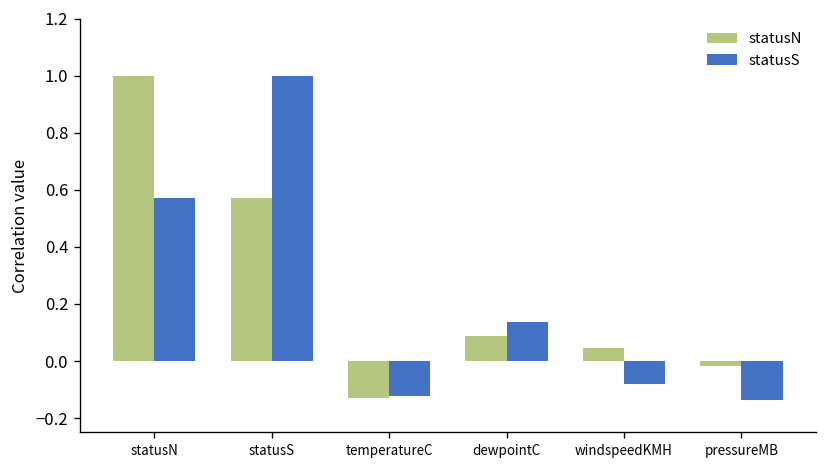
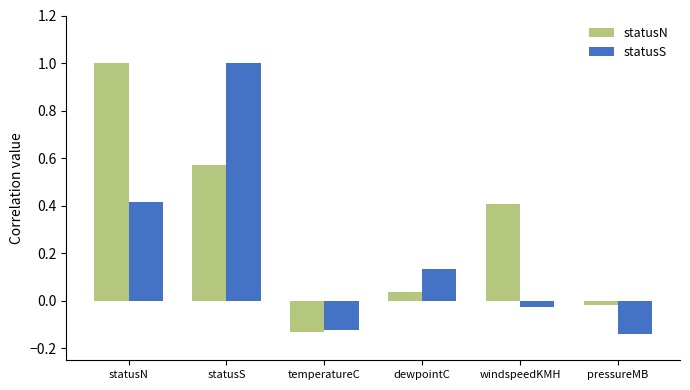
  {
    "statusN": {
      "statusN": 1.00,
      "statusS": 0.57,
      "temperatureC": -0.13,
-     "dewpointC": 0.09,
-     "windspeedKMH": 0.05,
+     "dewpointC": 0.04,
+     "windspeedKMH": 0.41,
      "pressureMB": -0.02
    },
    "statusS": {
-     "statusN": 0.57,
+     "statusN": 0.41,
      "statusS": 1.00,
      "temperatureC": -0.12,
      "dewpointC": 0.14,
-     "windspeedKMH": -0.08,
+     "windspeedKMH": -0.02,
      "pressureMB": -0.14
    }
  }
